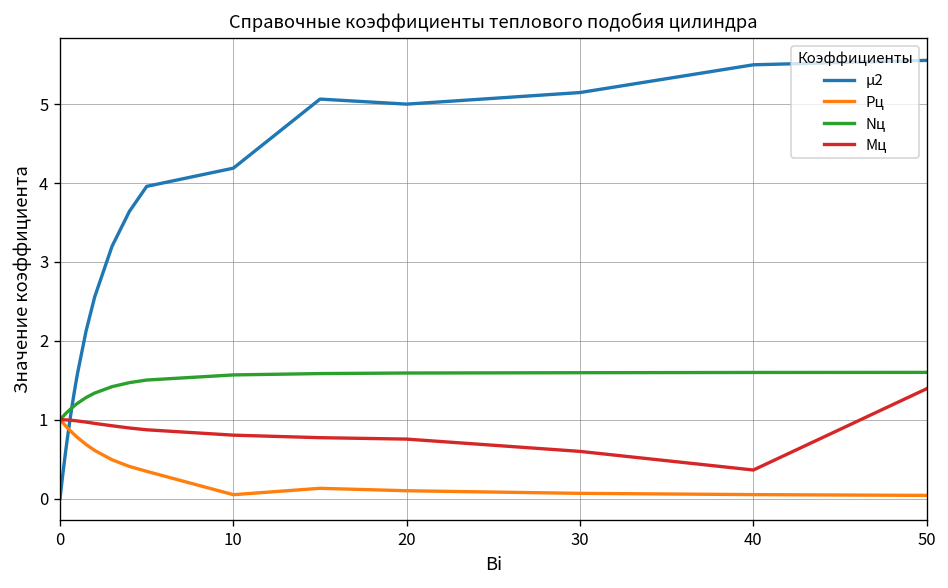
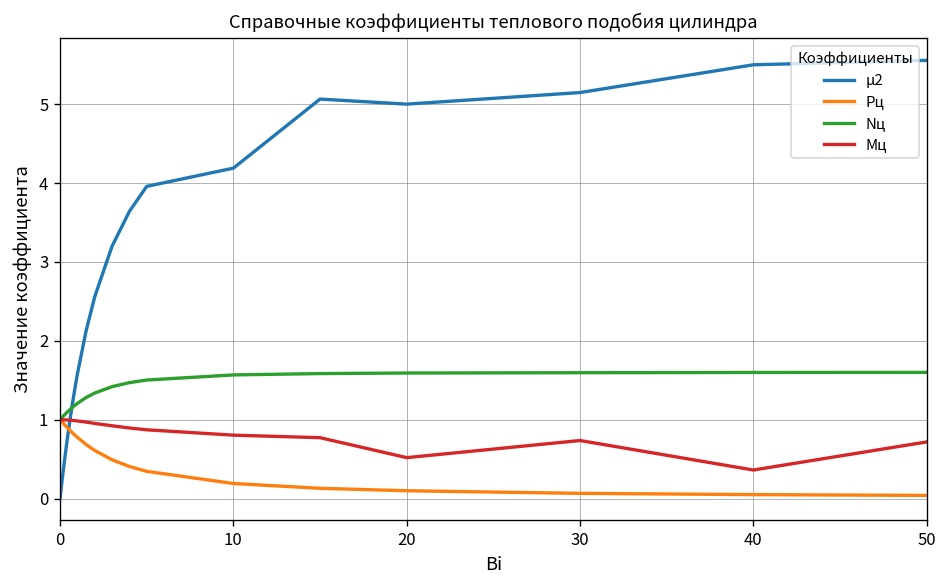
  {
    "μ2": {
      "0": 0.0,
      "10": 4.2,
      "20": 5.0,
      "30": 5.1,
      "40": 5.5,
      "50": 5.6
    },
    "Pц": {
-     "10": 0.0,
+     "10": 0.2,
      "20": 0.1,
      "30": 0.1,
      "40": 0.1,
      "50": 0.0
    },
    "Nц": {
      "10": 1.6,
      "20": 1.6,
      "30": 1.6,
      "40": 1.6,
      "50": 1.6
    },
    "Mц": {
      "10": 0.8,
-     "20": 0.8,
-     "30": 0.6,
+     "20": 0.5,
+     "30": 0.7,
      "40": 0.4,
-     "50": 1.4
+     "50": 0.7
    }
  }
